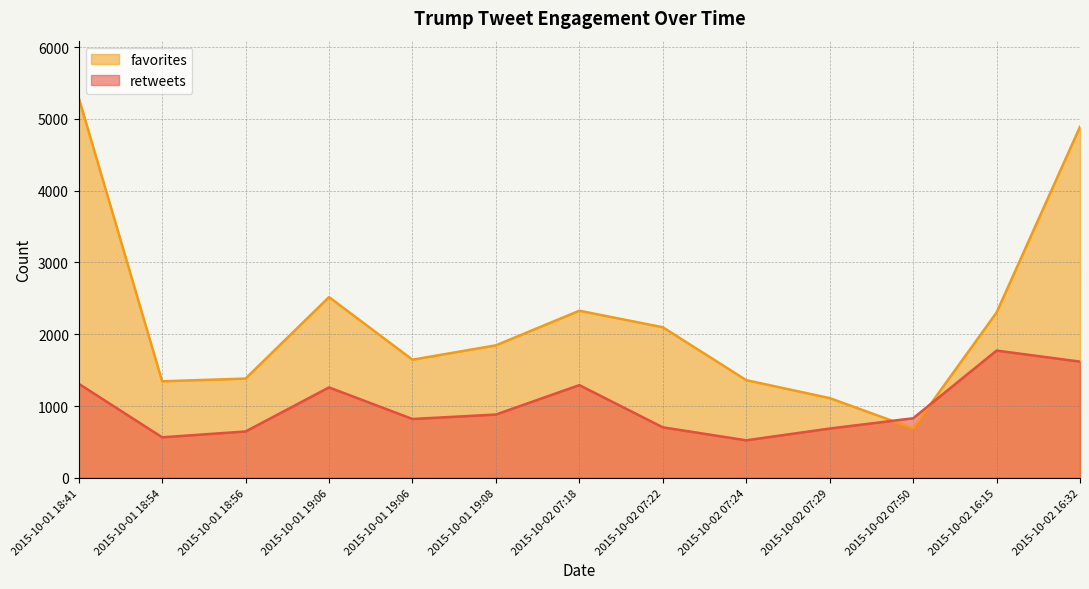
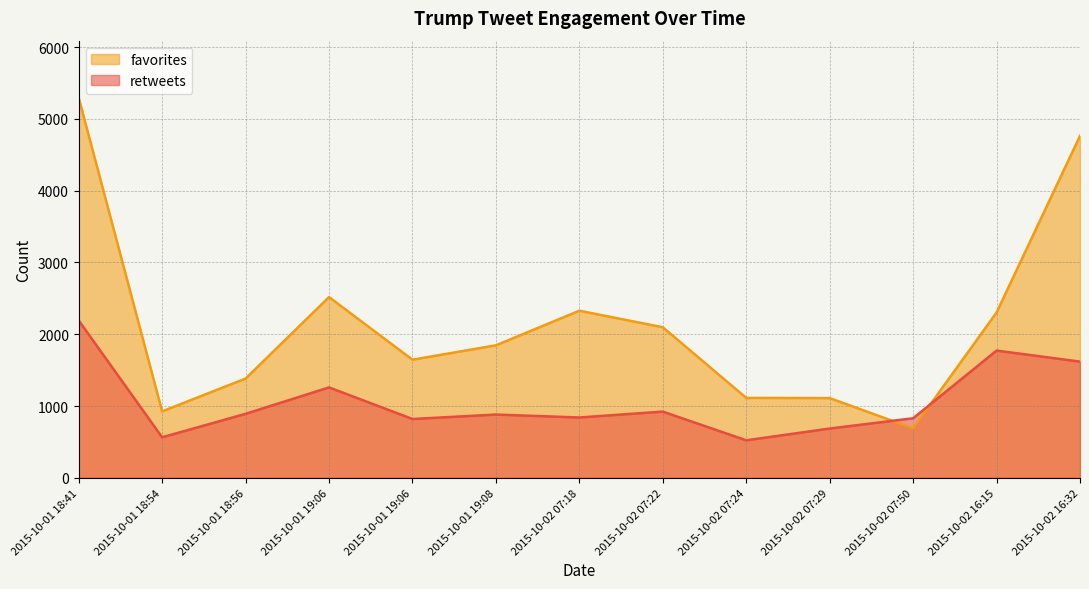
  {
    "favorites": {
      "2015-10-01 18:41": 5300,
-     "2015-10-01 18:54": 1300,
+     "2015-10-01 18:54": 900,
      "2015-10-01 18:56": 1400,
      "2015-10-01 19:08": 1800,
      "2015-10-02 07:18": 2300,
      "2015-10-02 07:22": 2100,
-     "2015-10-02 07:24": 1400,
+     "2015-10-02 07:24": 1100,
      "2015-10-02 07:29": 1100,
      "2015-10-02 07:50": 700,
      "2015-10-02 16:15": 2300,
-     "2015-10-02 16:32": 4900
+     "2015-10-02 16:32": 4800
    },
    "retweets": {
-     "2015-10-01 18:41": 1300,
+     "2015-10-01 18:41": 2200,
      "2015-10-01 18:54": 600,
-     "2015-10-01 18:56": 600,
+     "2015-10-01 18:56": 900,
      "2015-10-01 19:08": 900,
-     "2015-10-02 07:18": 1300,
-     "2015-10-02 07:22": 700,
+     "2015-10-02 07:18": 800,
+     "2015-10-02 07:22": 900,
      "2015-10-02 07:24": 500,
      "2015-10-02 07:29": 700,
      "2015-10-02 07:50": 800,
      "2015-10-02 16:15": 1800,
      "2015-10-02 16:32": 1600
    }
  }
